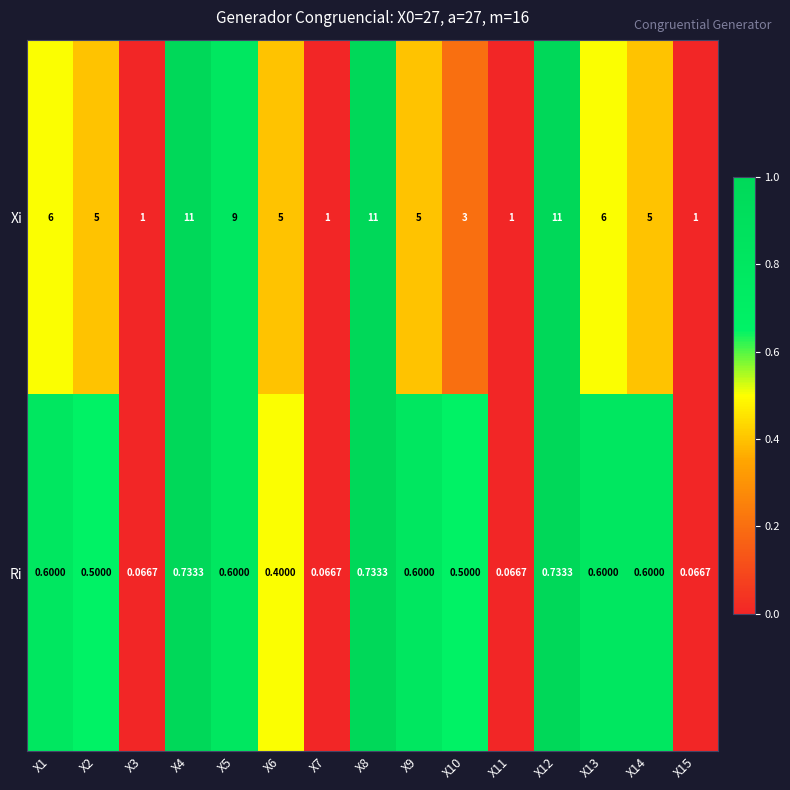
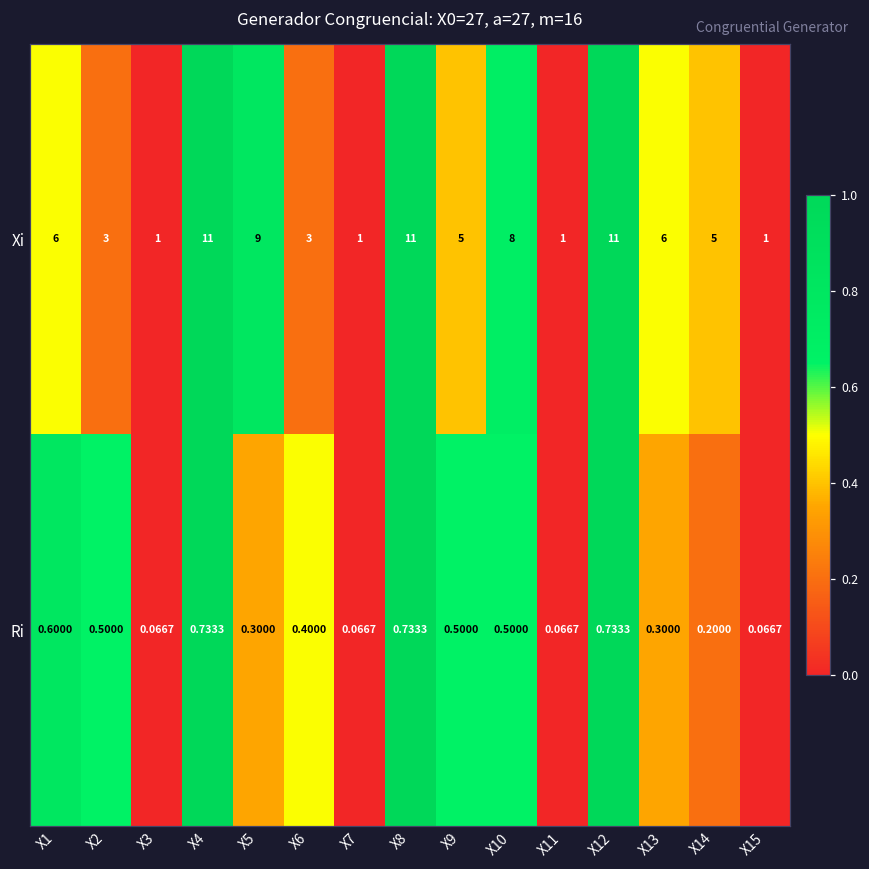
  {
    "Xi": {
      "X1": 6,
-     "X2": 5,
+     "X2": 3,
      "X3": 1,
      "X4": 11,
      "X5": 9,
-     "X6": 5,
+     "X6": 3,
      "X7": 1,
      "X8": 11,
      "X9": 5,
-     "X10": 3,
+     "X10": 8,
      "X11": 1,
      "X12": 11,
      "X13": 6,
      "X14": 5,
      "X15": 1
    },
    "Ri": {
      "X1": 0.6000,
      "X2": 0.5000,
      "X3": 0.0667,
      "X4": 0.7333,
-     "X5": 0.6000,
+     "X5": 0.3000,
      "X6": 0.4000,
      "X7": 0.0667,
      "X8": 0.7333,
-     "X9": 0.6000,
+     "X9": 0.5000,
      "X10": 0.5000,
      "X11": 0.0667,
      "X12": 0.7333,
-     "X13": 0.6000,
-     "X14": 0.6000,
+     "X13": 0.3000,
+     "X14": 0.2000,
      "X15": 0.0667
    }
  }
